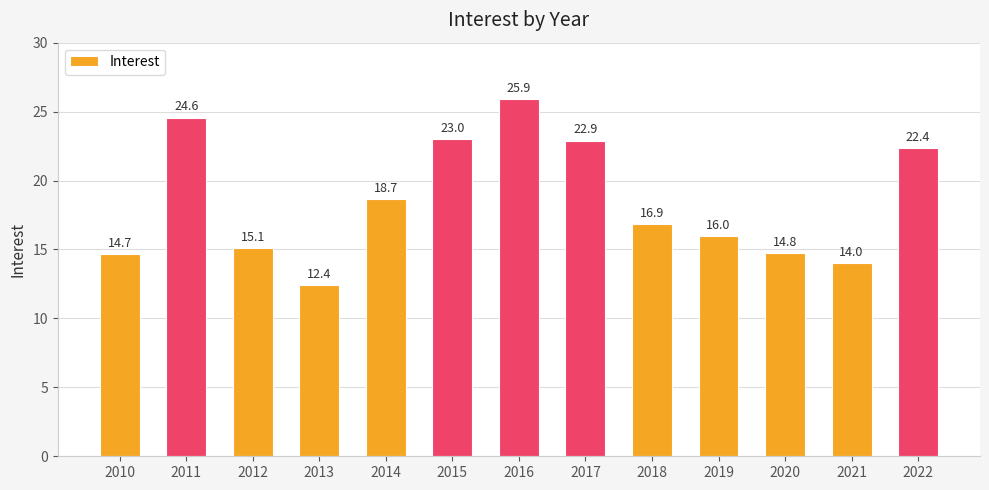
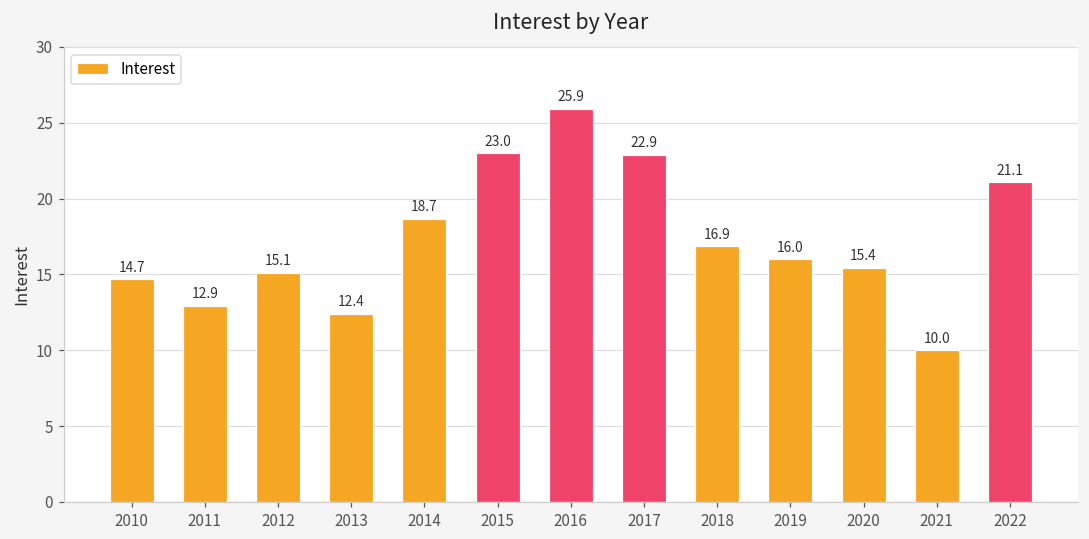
  {
    "2010": 14.7,
-   "2011": 24.6,
+   "2011": 12.9,
    "2012": 15.1,
    "2013": 12.4,
    "2014": 18.7,
    "2015": 23.0,
    "2016": 25.9,
    "2017": 22.9,
    "2018": 16.9,
    "2019": 16.0,
-   "2020": 14.8,
-   "2021": 14.0,
-   "2022": 22.4
+   "2020": 15.4,
+   "2021": 10.0,
+   "2022": 21.1
  }
